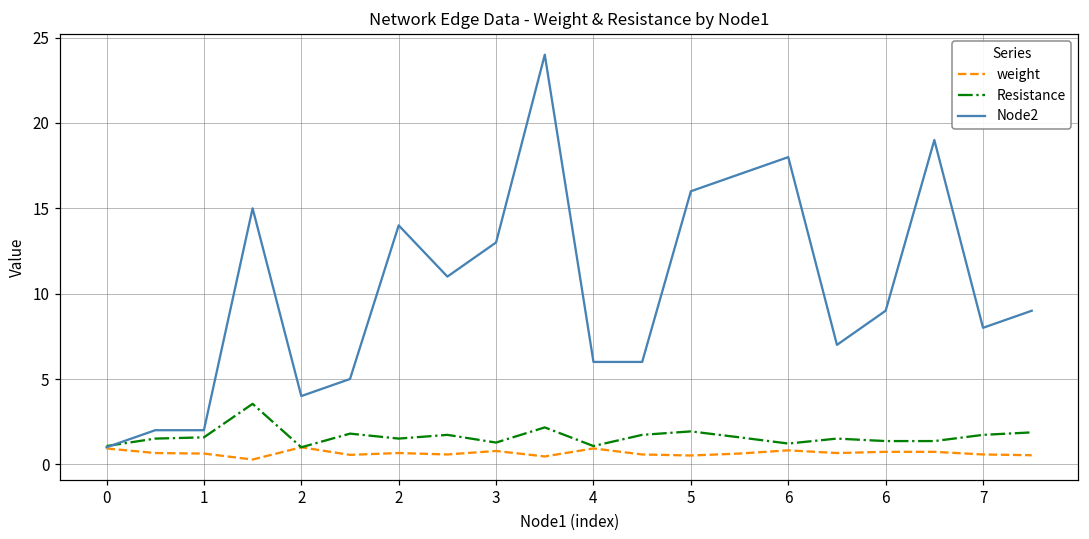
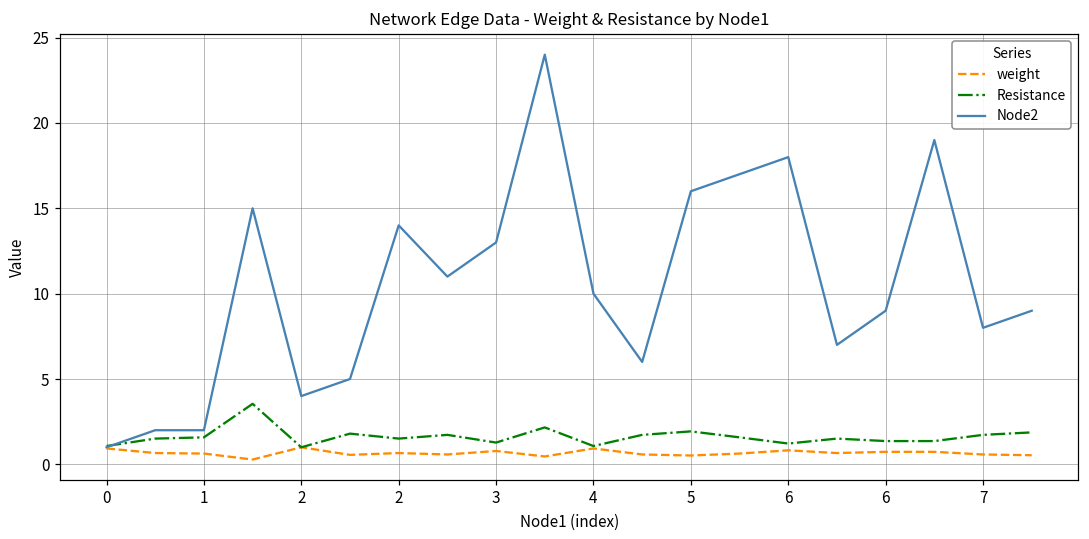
  {
    "Node2": {
-     "4": 6
+     "4": 10
    }
  }
